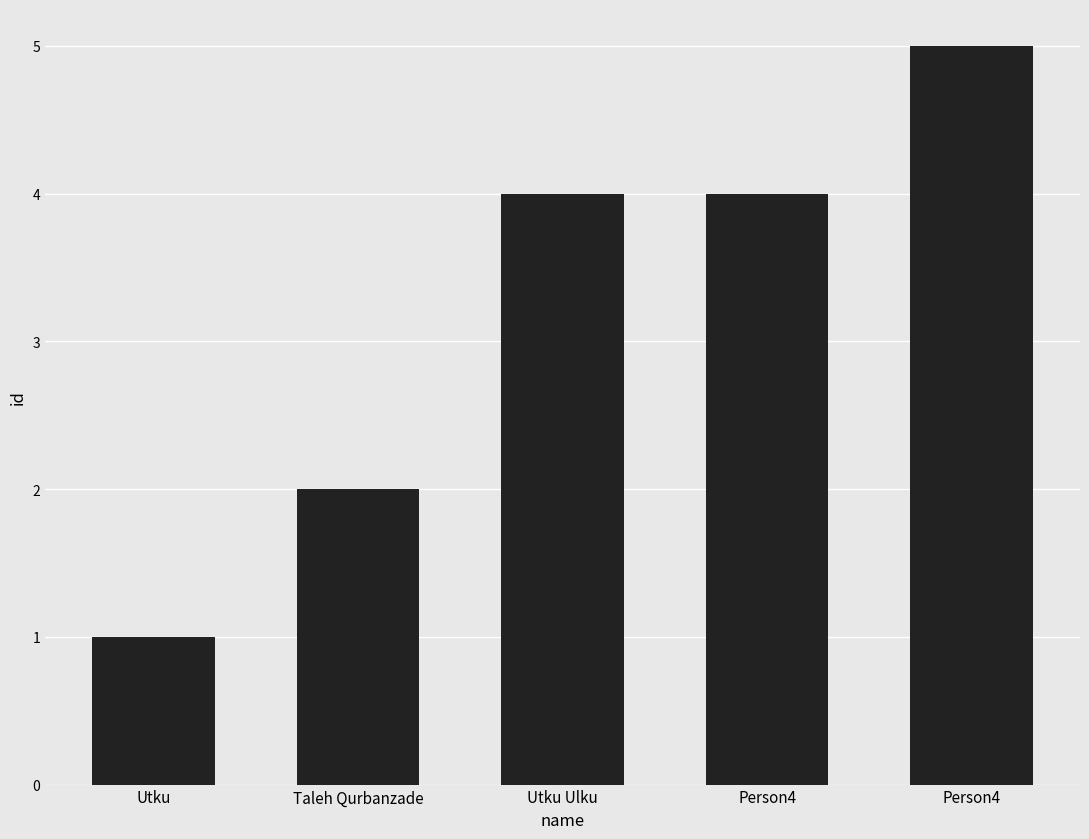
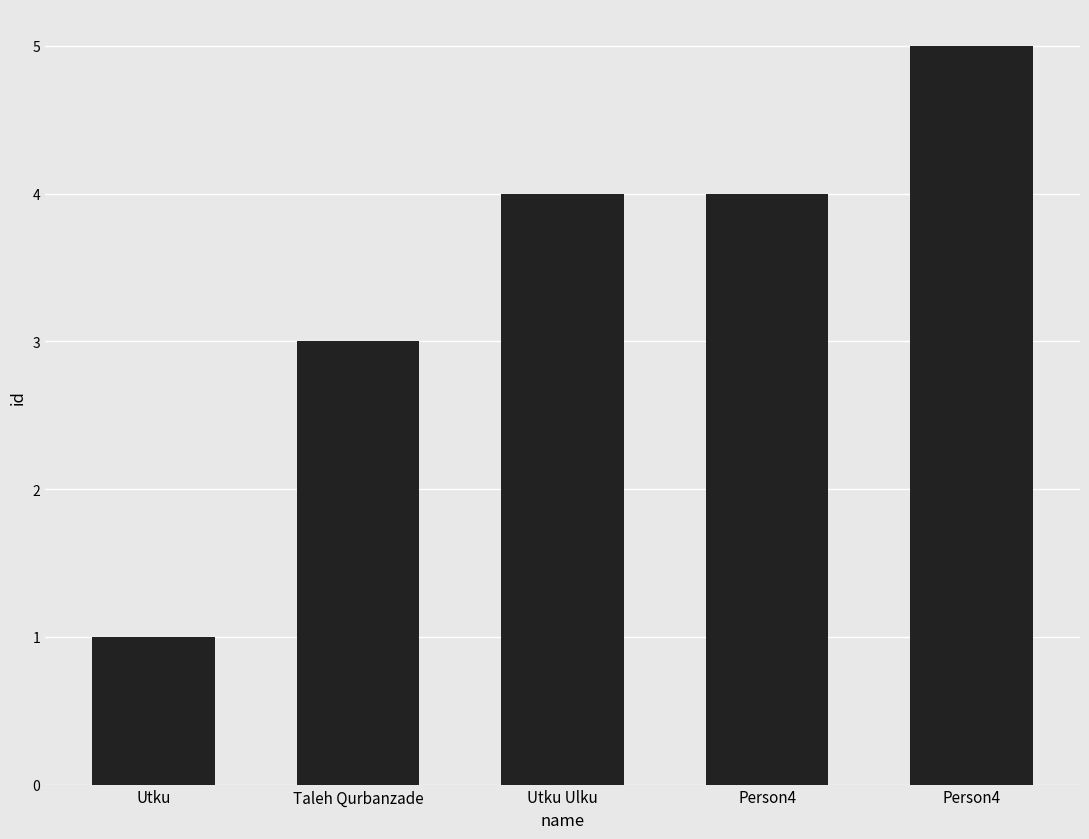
  {
    "Utku": 1,
-   "Taleh Qurbanzade": 2,
+   "Taleh Qurbanzade": 3,
    "Utku Ulku": 4
  }
